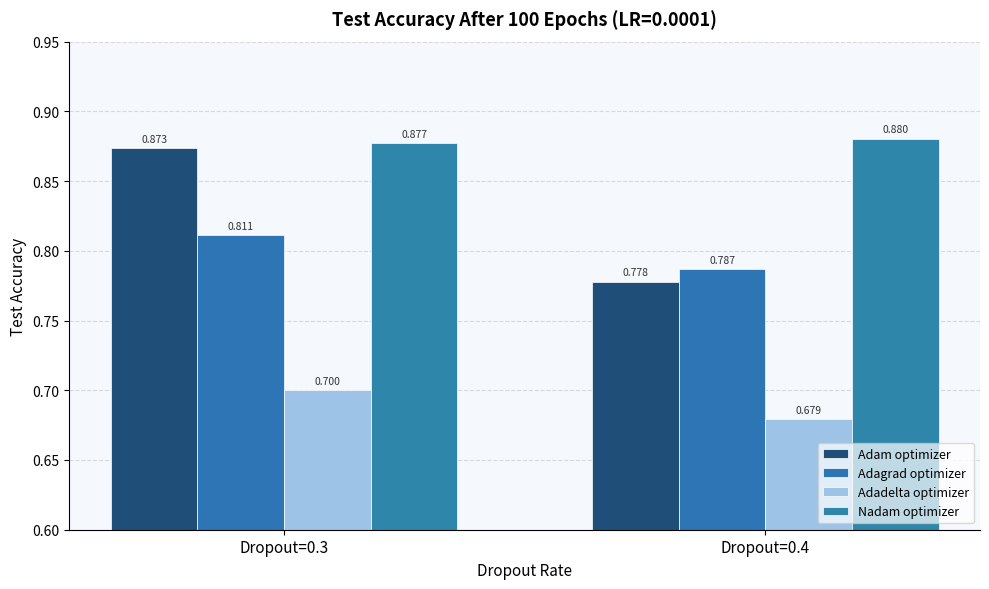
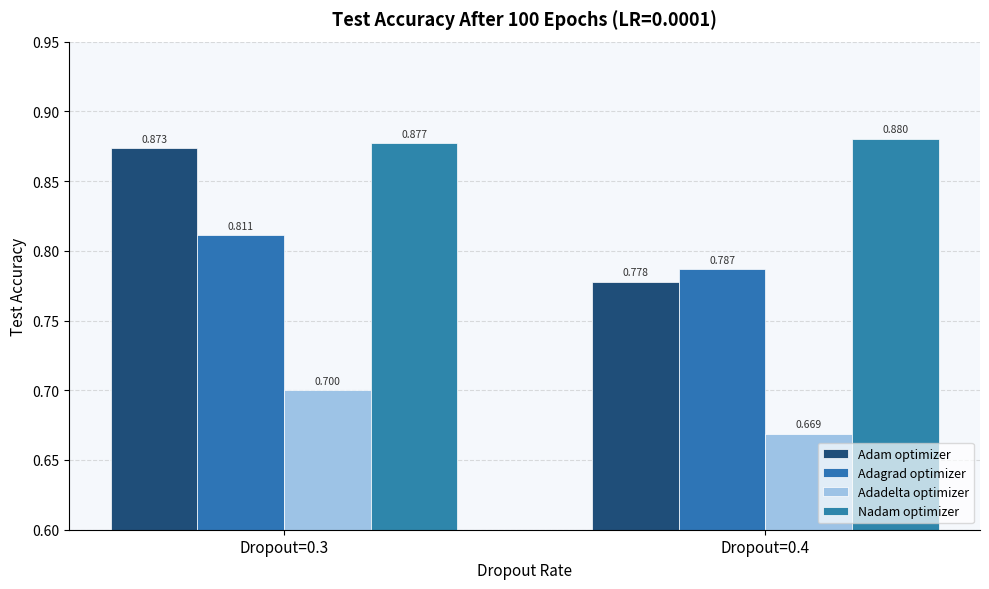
  {
    "Adam optimizer": {
      "Dropout=0.3": 0.873,
      "Dropout=0.4": 0.778
    },
    "Adadelta optimizer": {
      "Dropout=0.3": 0.700,
-     "Dropout=0.4": 0.679
+     "Dropout=0.4": 0.669
    }
  }
